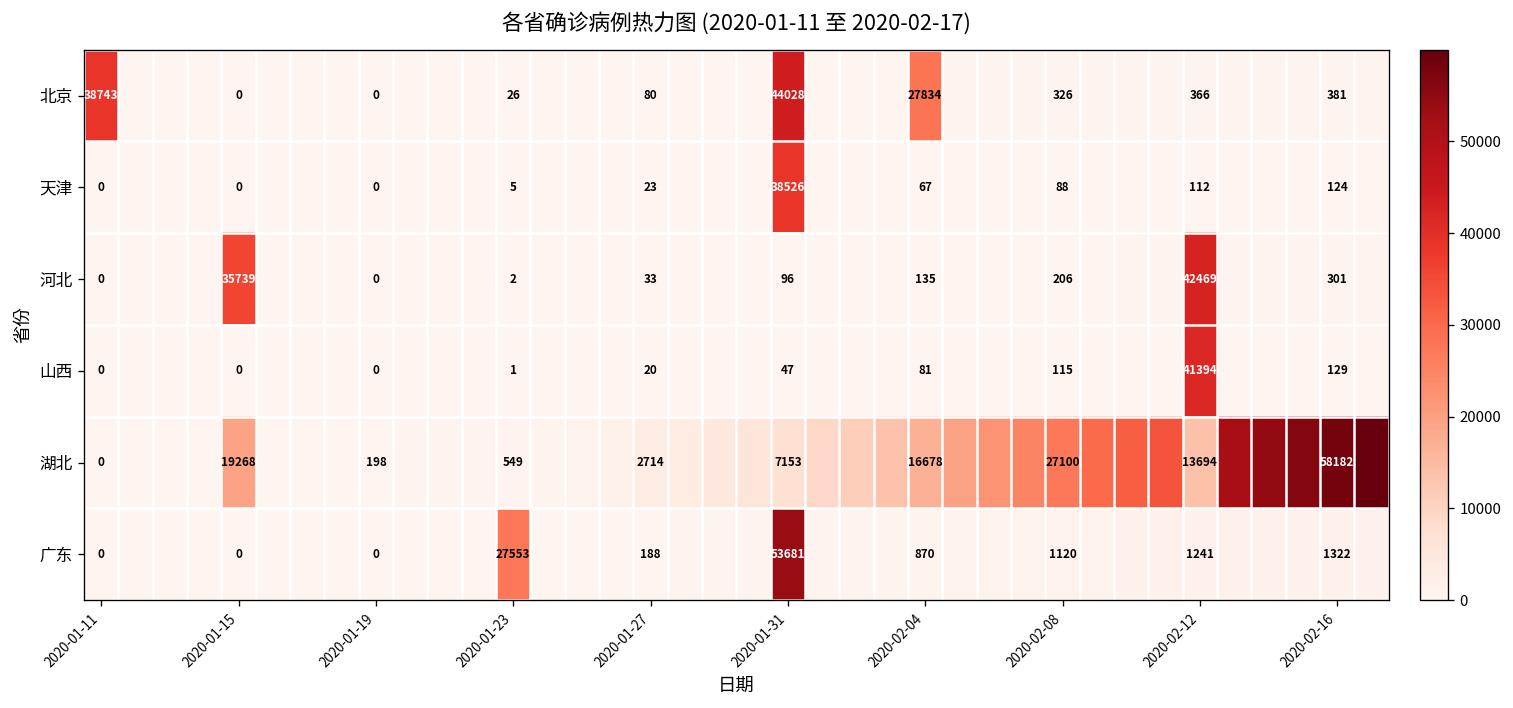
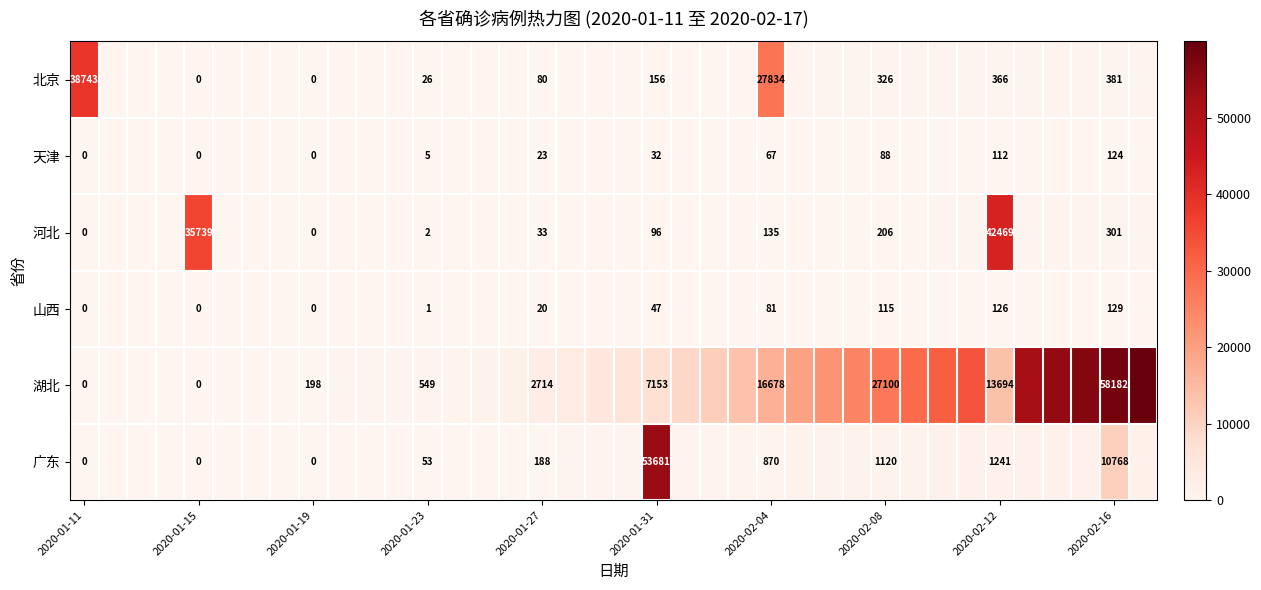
  {
    "北京": {
      "2020-01-11": 38743,
      "2020-01-15": 0,
      "2020-01-19": 0,
      "2020-01-23": 26,
      "2020-01-27": 80,
-     "2020-01-31": 44028,
+     "2020-01-31": 156,
      "2020-02-04": 27834,
      "2020-02-08": 326,
      "2020-02-12": 366,
      "2020-02-16": 381
    },
    "天津": {
      "2020-01-11": 0,
      "2020-01-15": 0,
      "2020-01-19": 0,
      "2020-01-23": 5,
      "2020-01-27": 23,
-     "2020-01-31": 38526,
+     "2020-01-31": 32,
      "2020-02-04": 67,
      "2020-02-08": 88,
      "2020-02-12": 112,
      "2020-02-16": 124
    },
    "河北": {
      "2020-01-11": 0,
      "2020-01-15": 35739,
      "2020-01-19": 0,
      "2020-01-23": 2,
      "2020-01-27": 33,
      "2020-01-31": 96,
      "2020-02-04": 135,
      "2020-02-08": 206,
      "2020-02-12": 42469,
      "2020-02-16": 301
    },
    "山西": {
      "2020-01-11": 0,
      "2020-01-15": 0,
      "2020-01-19": 0,
      "2020-01-23": 1,
      "2020-01-27": 20,
      "2020-01-31": 47,
      "2020-02-04": 81,
      "2020-02-08": 115,
-     "2020-02-12": 41394,
+     "2020-02-12": 126,
      "2020-02-16": 129
    },
    "湖北": {
      "2020-01-11": 0,
-     "2020-01-15": 19268,
+     "2020-01-15": 0,
      "2020-01-19": 198,
      "2020-01-23": 549,
      "2020-01-27": 2714,
      "2020-01-31": 7153,
      "2020-02-04": 16678,
      "2020-02-08": 27100,
      "2020-02-12": 13694,
      "2020-02-16": 58182
    },
    "广东": {
      "2020-01-11": 0,
      "2020-01-15": 0,
      "2020-01-19": 0,
-     "2020-01-23": 27553,
+     "2020-01-23": 53,
      "2020-01-27": 188,
      "2020-01-31": 53681,
      "2020-02-04": 870,
      "2020-02-08": 1120,
      "2020-02-12": 1241,
-     "2020-02-16": 1322
+     "2020-02-16": 10768
    }
  }
